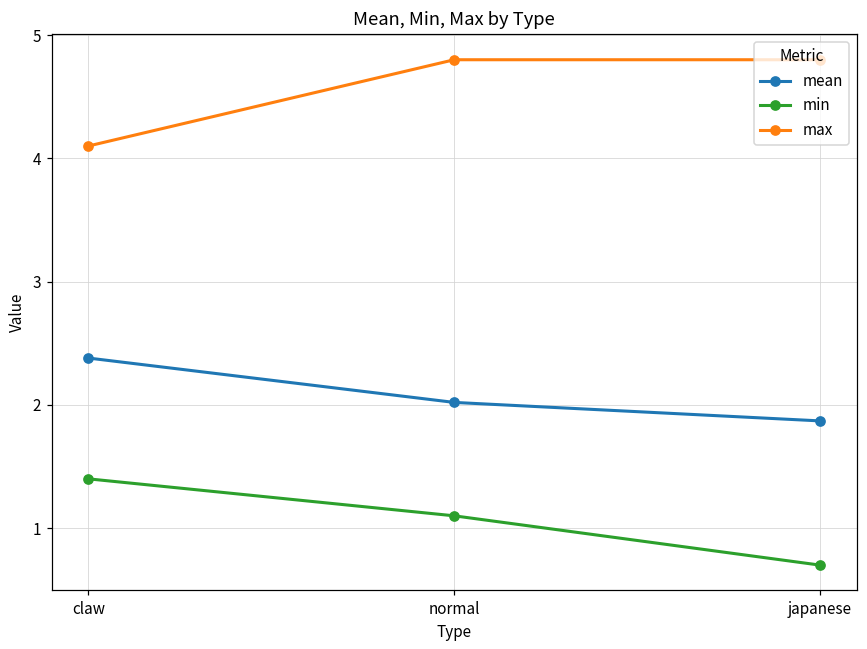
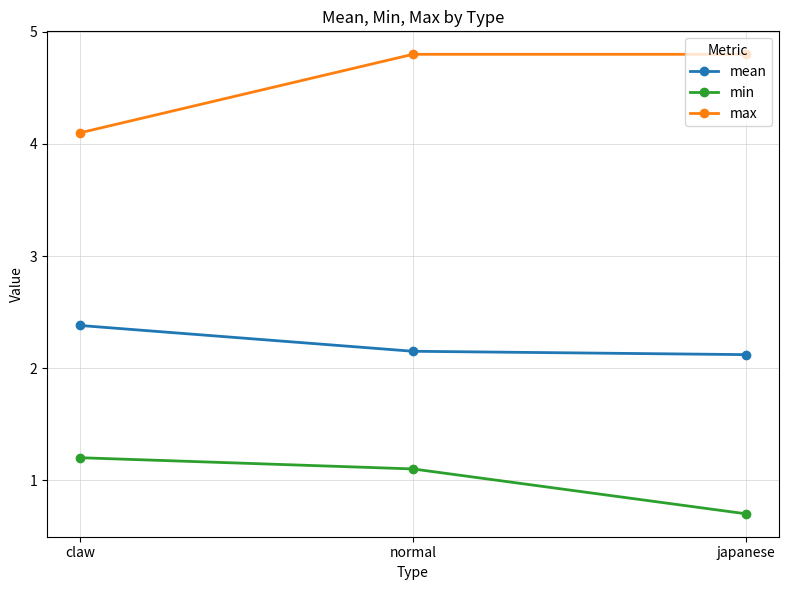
  {
    "mean": {
      "claw": 2.38,
-     "normal": 2.02,
-     "japanese": 1.87
+     "normal": 2.15,
+     "japanese": 2.12
    },
    "min": {
-     "claw": 1.4,
+     "claw": 1.2,
      "normal": 1.1,
      "japanese": 0.7
    },
    "max": {
      "claw": 4.10,
      "normal": 4.80
    }
  }
